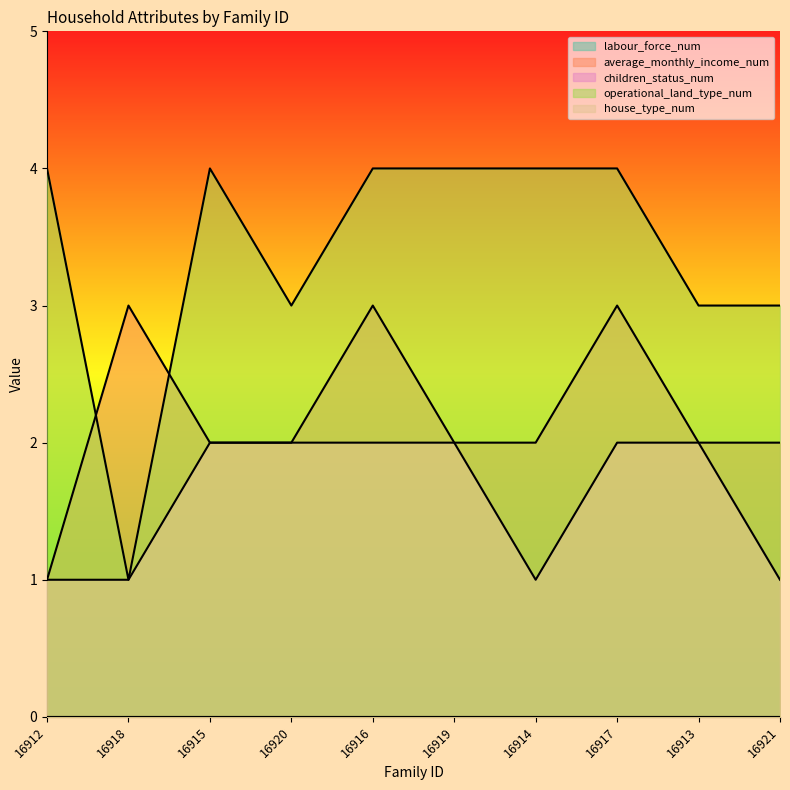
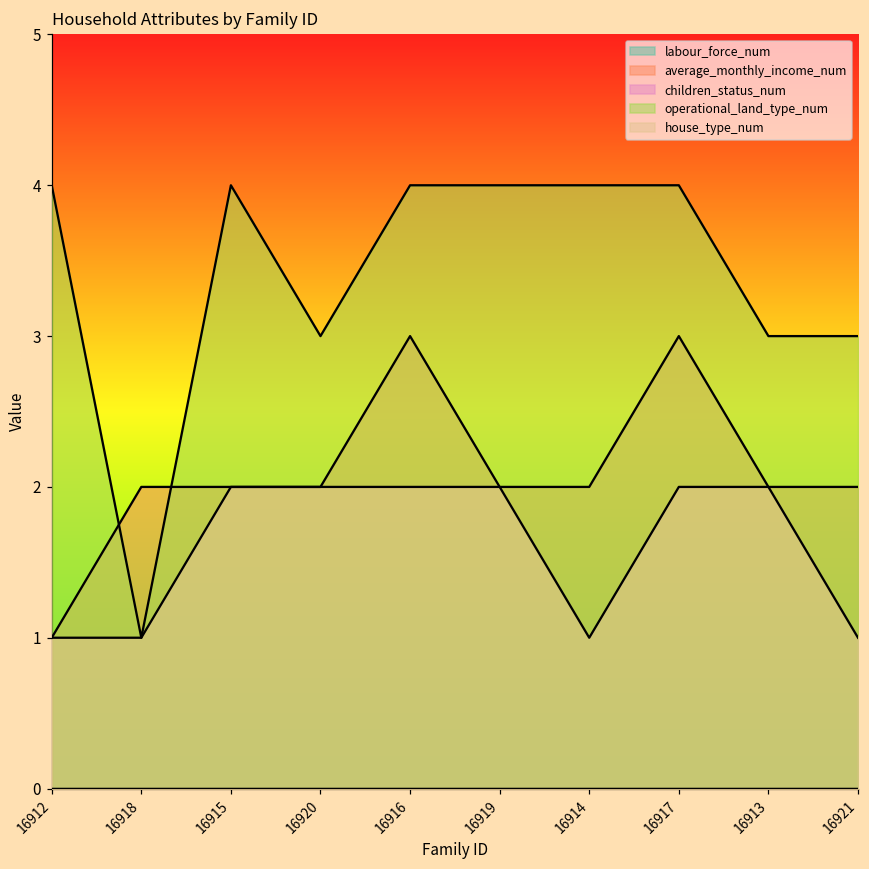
  {
    "children_status_num": {
      "16912": 0,
      "16918": 0,
      "16915": 0,
      "16920": 0,
      "16916": 0,
      "16919": 0,
      "16914": 0,
      "16917": 0,
      "16913": 0,
      "16921": 0
    },
    "average_monthly_income_num": {
-     "16918": 3,
+     "16918": 2,
      "16916": 3,
      "16914": 2,
      "16917": 3,
      "16921": 2
    },
    "operational_land_type_num": {
      "16912": 4,
      "16915": 4,
      "16920": 3,
      "16916": 4,
      "16919": 4,
      "16914": 4,
      "16917": 4,
      "16913": 3,
      "16921": 3
    },
    "house_type_num": {
      "16916": 2,
      "16914": 1,
      "16917": 2,
      "16921": 1
    }
  }
